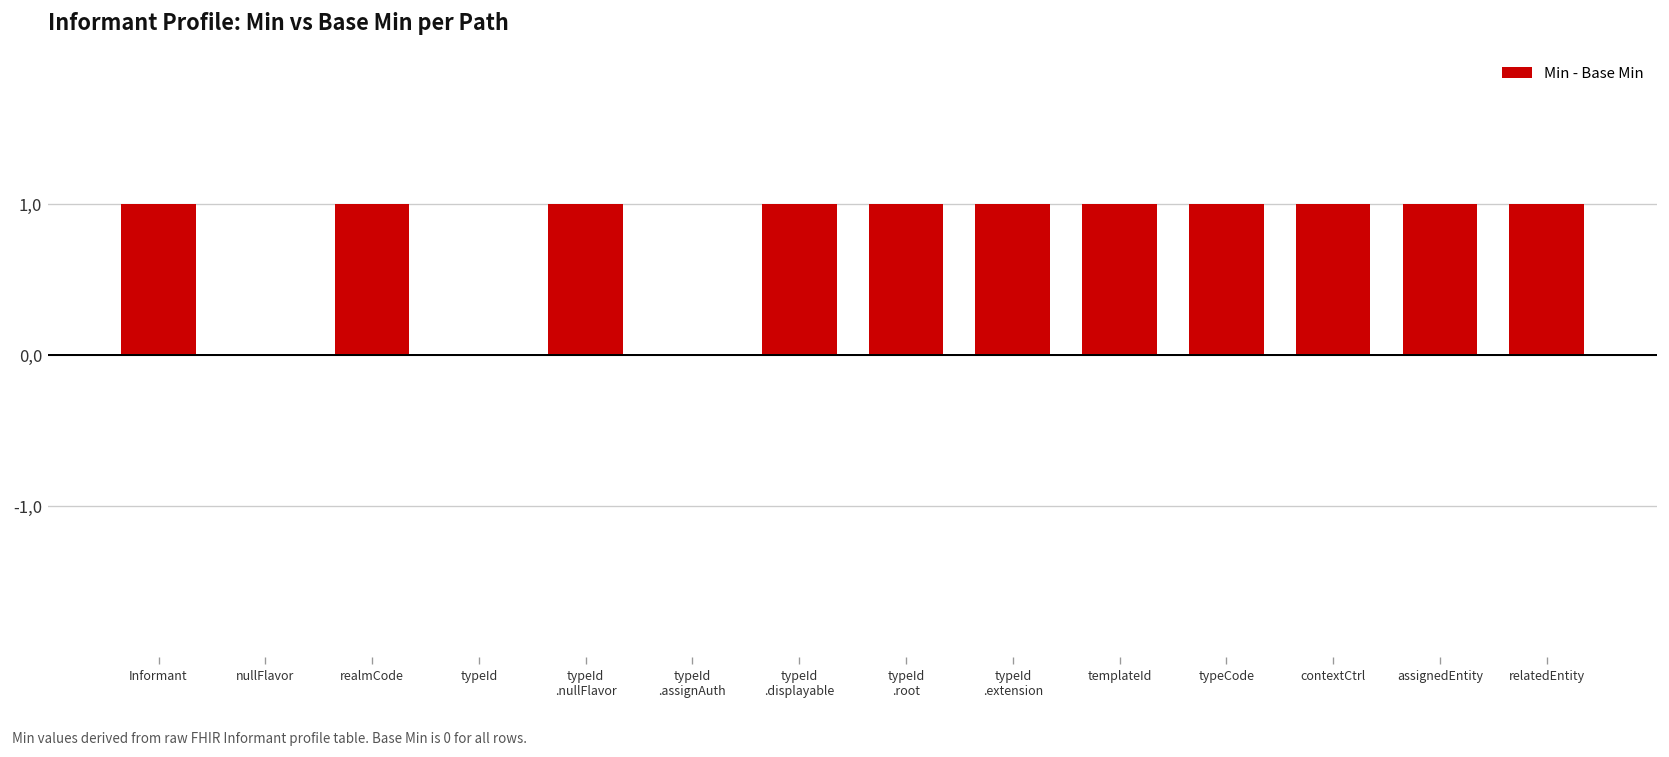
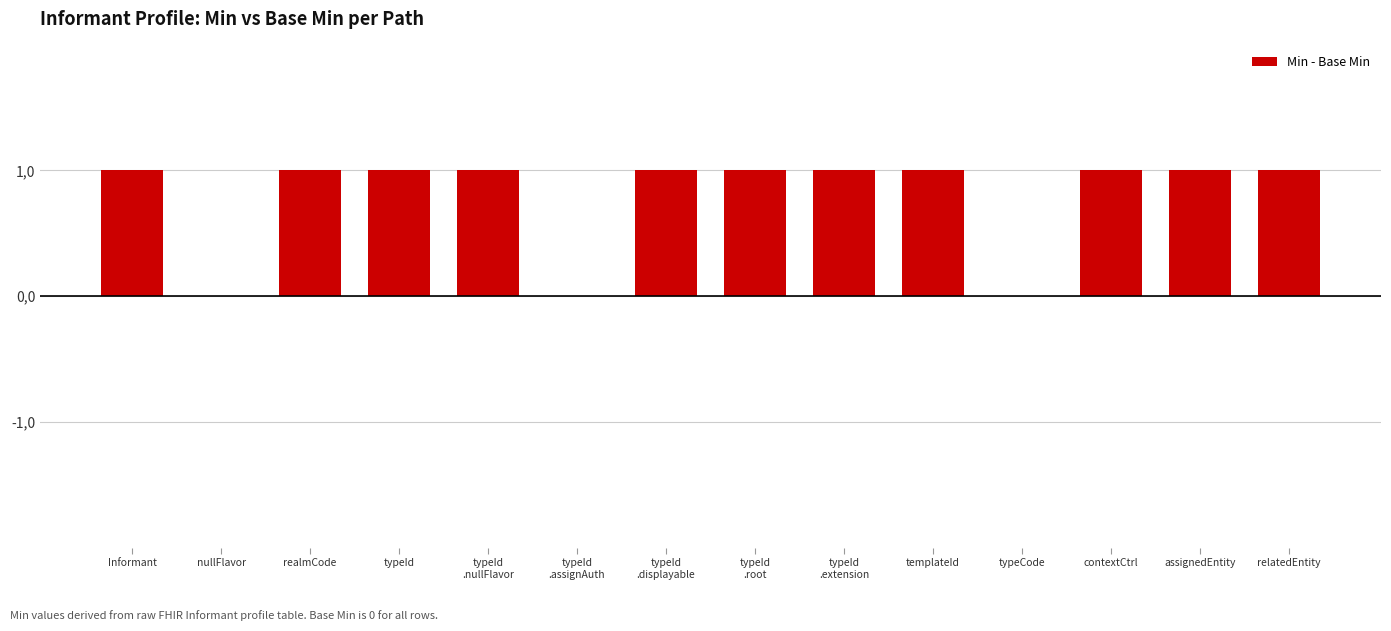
  {
    "Informant": 10.0,
    "nullFlavor": 0.0,
    "realmCode": 10.0,
-   "typeId": 0.0,
+   "typeId": 10.0,
    "typeId .nullFlavor": 10.0,
    "typeId .assignAuth": 0.0,
    "typeId .displayable": 10.0,
    "typeId .root": 10.0,
    "typeId .extension": 10.0,
    "templateId": 10.0,
-   "typeCode": 10.0,
+   "typeCode": 0.0,
    "contextCtrl": 10.0,
    "assignedEntity": 10.0,
    "relatedEntity": 10.0
  }
